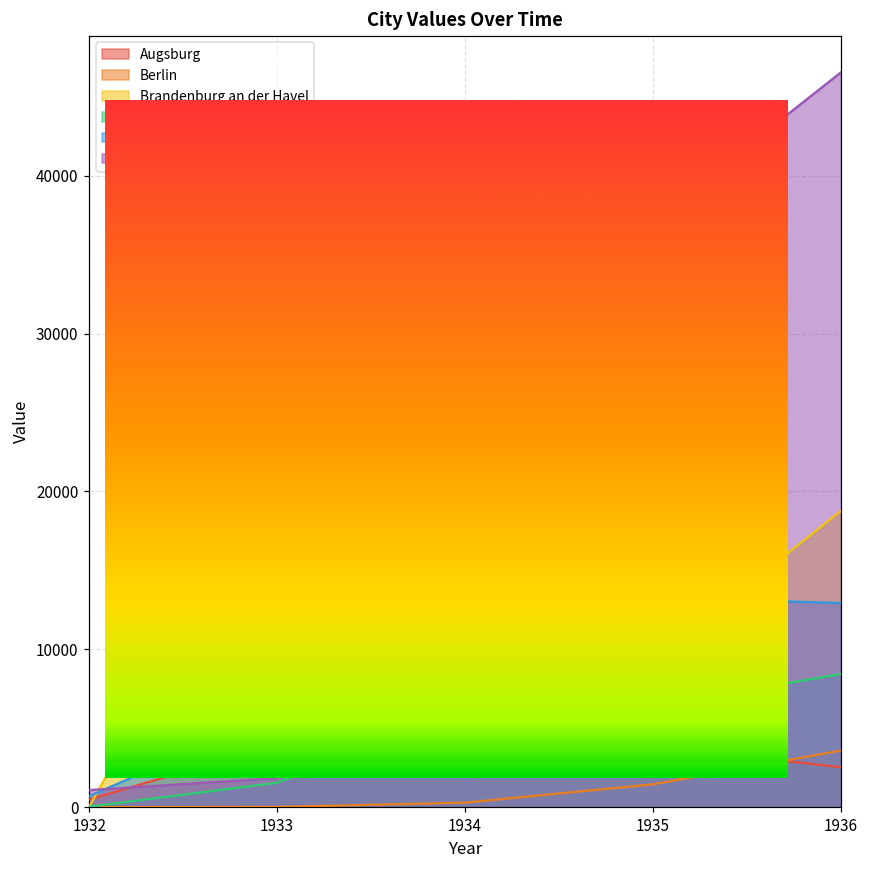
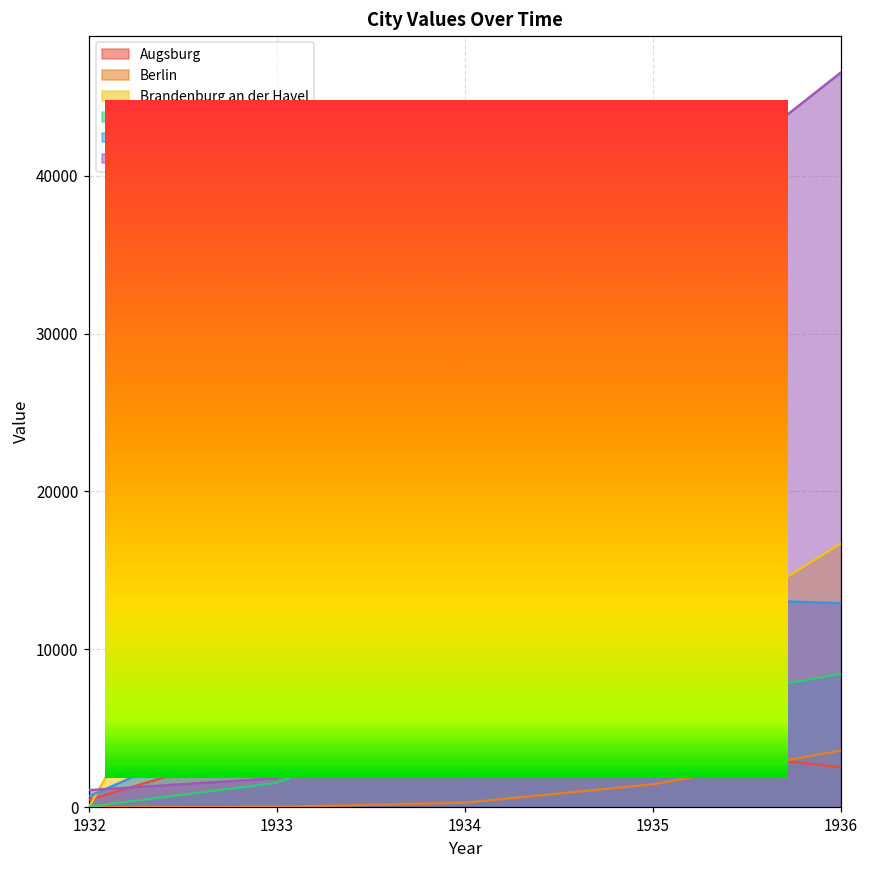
  {
    "Brandenburg an der Havel": {
      "1933": 21400,
      "1934": 3300,
      "1935": 9300,
-     "1936": 18800
+     "1936": 16700
    }
  }
